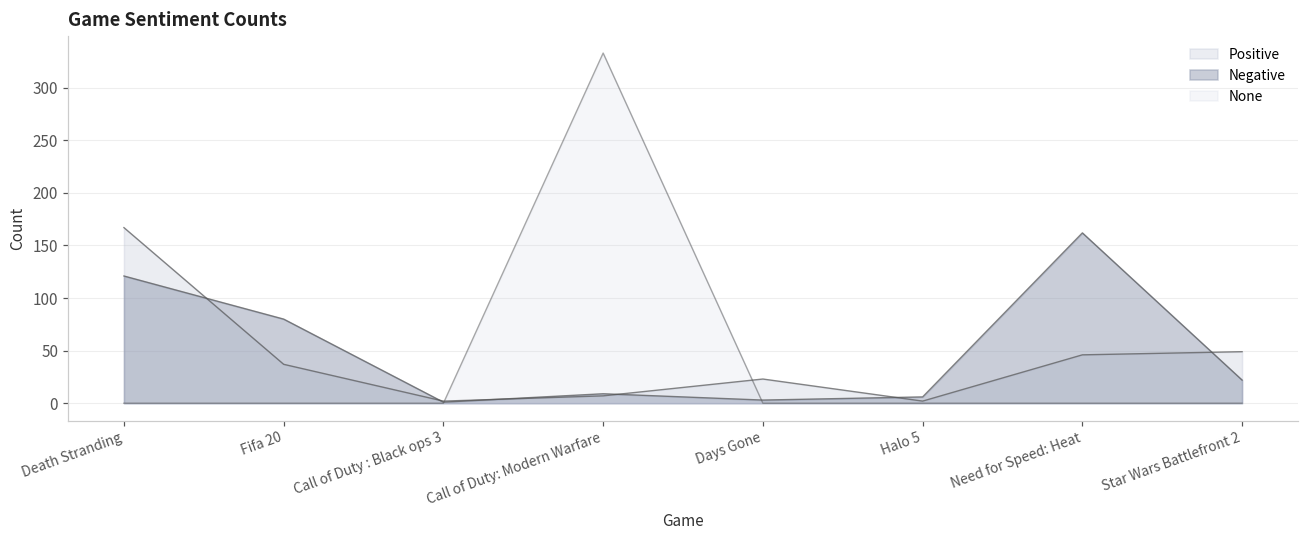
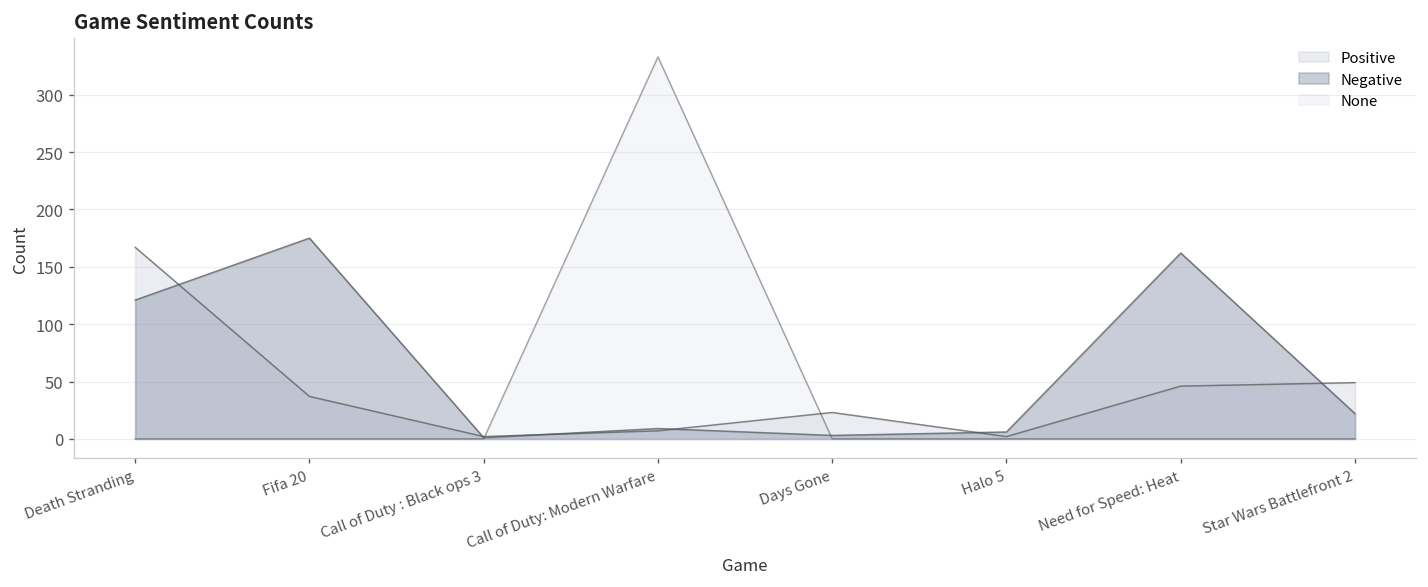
  {
    "Negative": {
      "Death Stranding": 120,
-     "Fifa 20": 80,
+     "Fifa 20": 180,
      "Days Gone": 0,
      "Halo 5": 10,
      "Need for Speed: Heat": 160,
      "Star Wars Battlefront 2": 20
    }
  }
